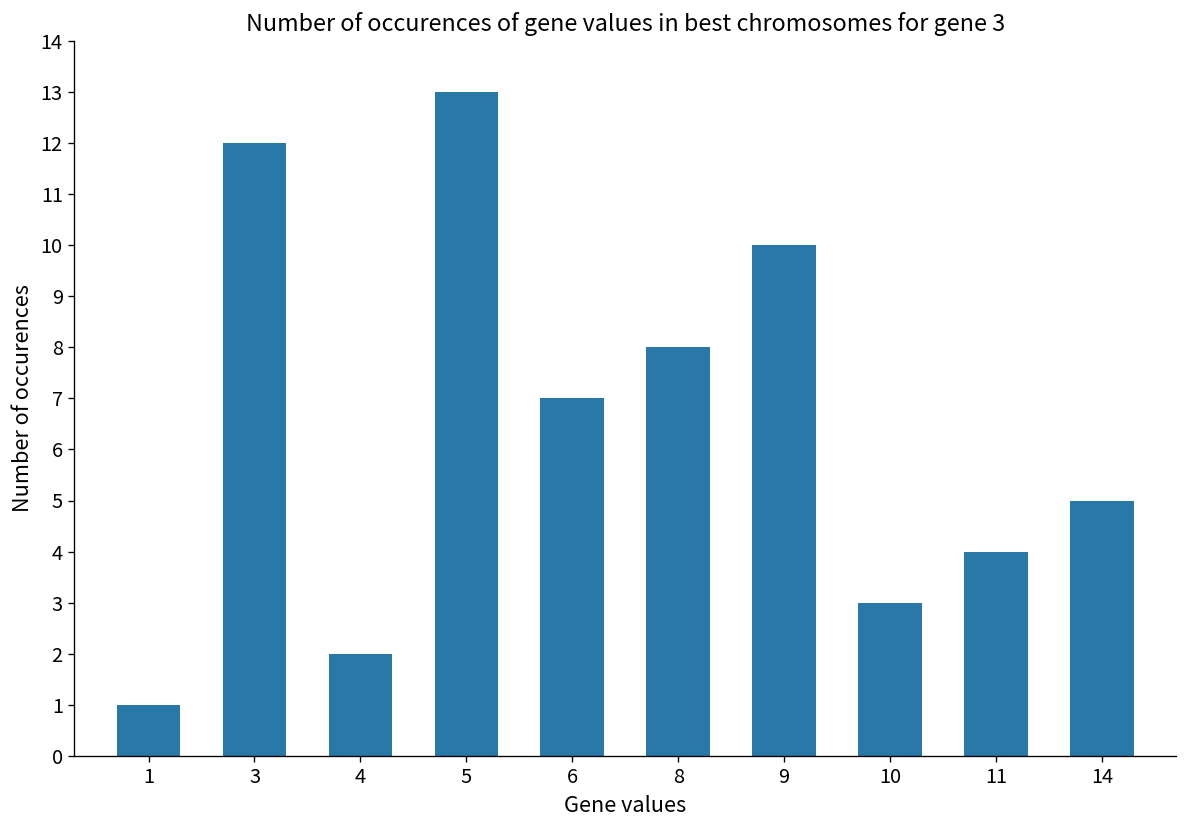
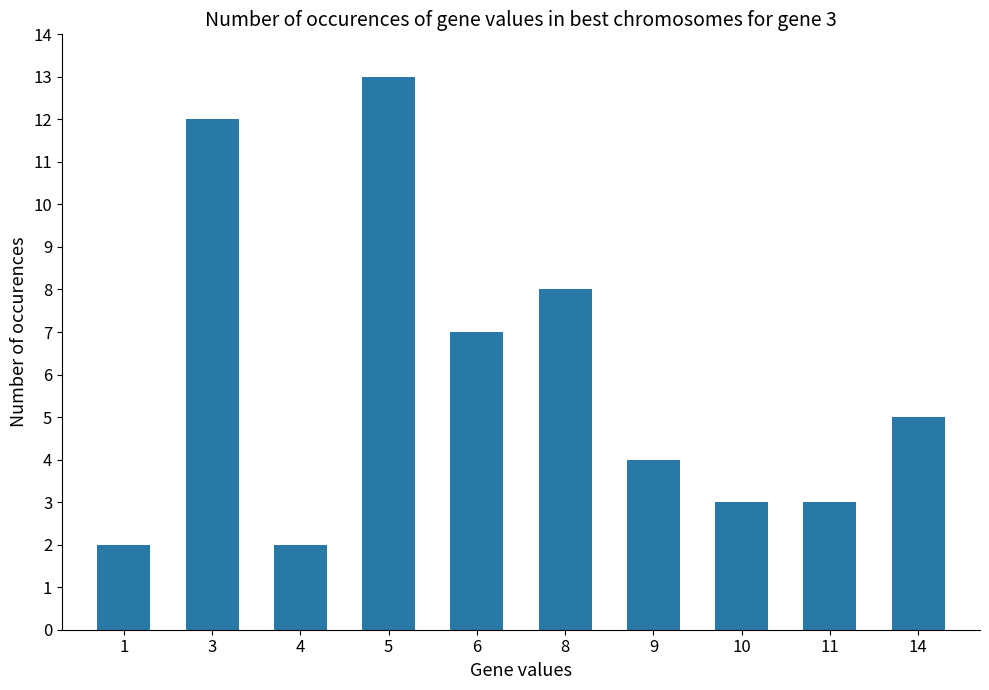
  {
-   "1": 1,
+   "1": 2,
    "3": 12,
    "4": 2,
    "5": 13,
    "6": 7,
    "8": 8,
-   "9": 10,
+   "9": 4,
    "10": 3,
-   "11": 4,
+   "11": 3,
    "14": 5
  }
